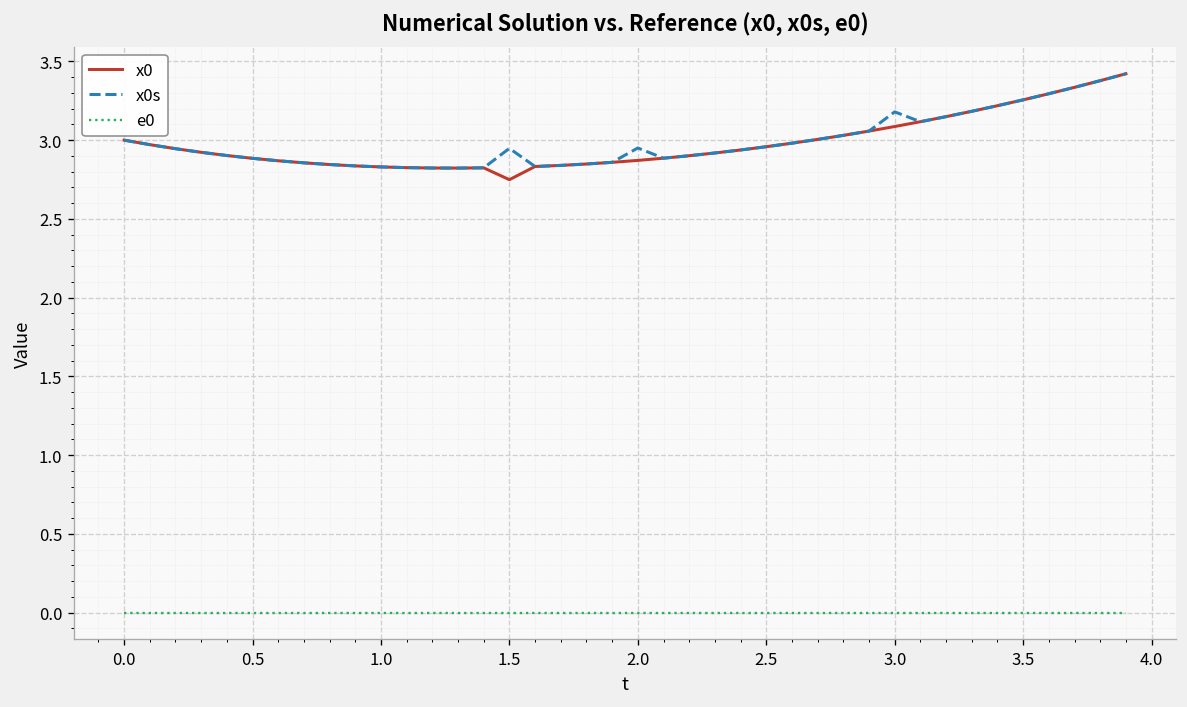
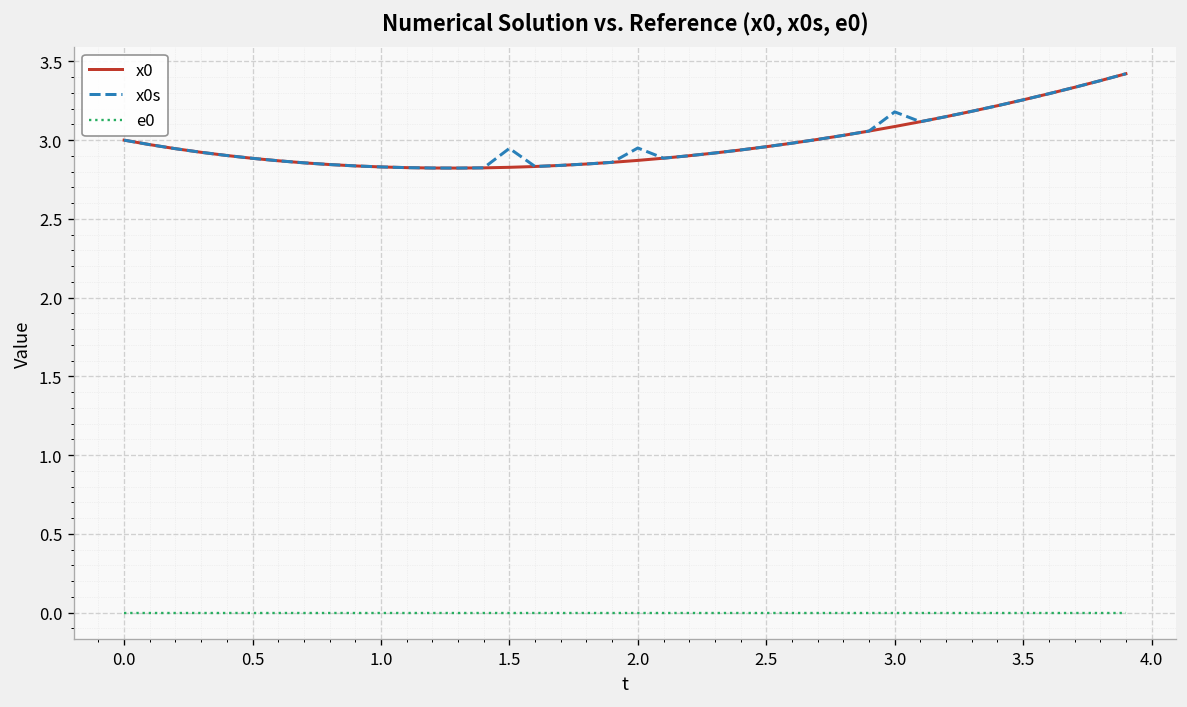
  {
    "x0": {
-     "1.5": 2.75,
+     "1.5": 2.83,
      "2.0": 2.87,
      "3.0": 3.09
    },
    "x0s": {
      "1.5": 2.95,
      "2.0": 2.95,
      "3.0": 3.18
    },
    "e0": {
      "0.0": 0.00,
      "0.5": 0.00,
      "1.0": 0.00,
      "1.5": 0.00,
      "2.0": 0.00,
      "2.5": 0.00,
      "3.0": 0.00,
      "3.5": 0.00
    }
  }
